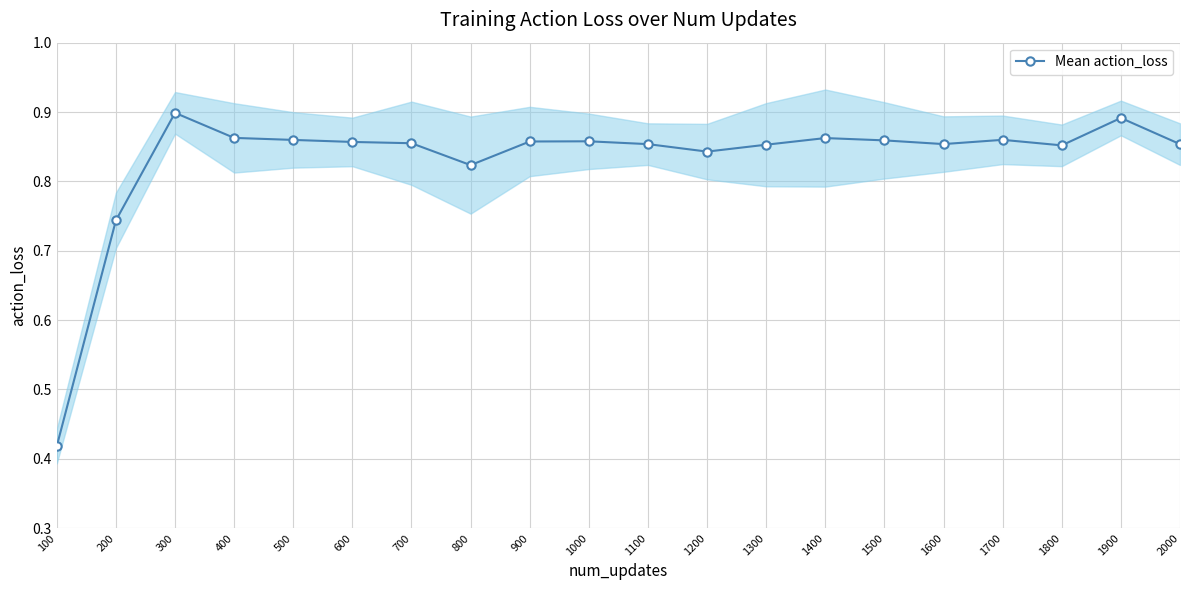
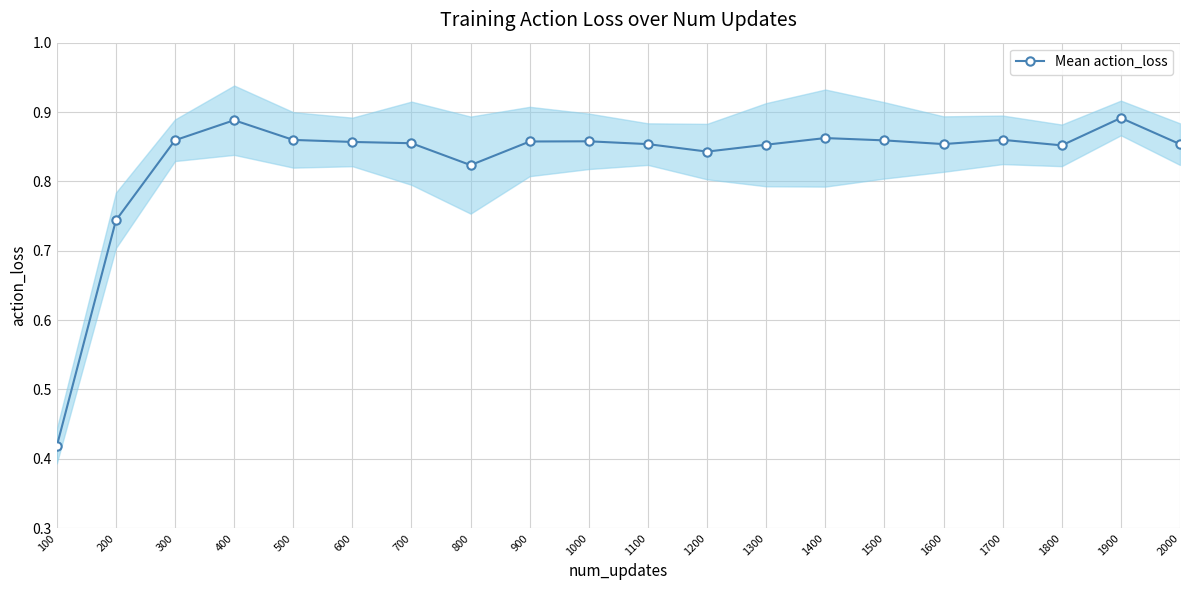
  {
    "Mean action_loss": {
      "100": 0.42,
      "200": 0.74,
-     "300": 0.90,
-     "400": 0.86,
+     "300": 0.86,
+     "400": 0.89,
      "500": 0.86,
      "600": 0.86,
      "700": 0.85,
      "800": 0.82,
      "900": 0.86,
      "1000": 0.86,
      "1100": 0.85,
      "1200": 0.84,
      "1300": 0.85,
      "1400": 0.86,
      "1500": 0.86,
      "1600": 0.85,
      "1700": 0.86,
      "1800": 0.85,
      "1900": 0.89,
      "2000": 0.85
    }
  }
